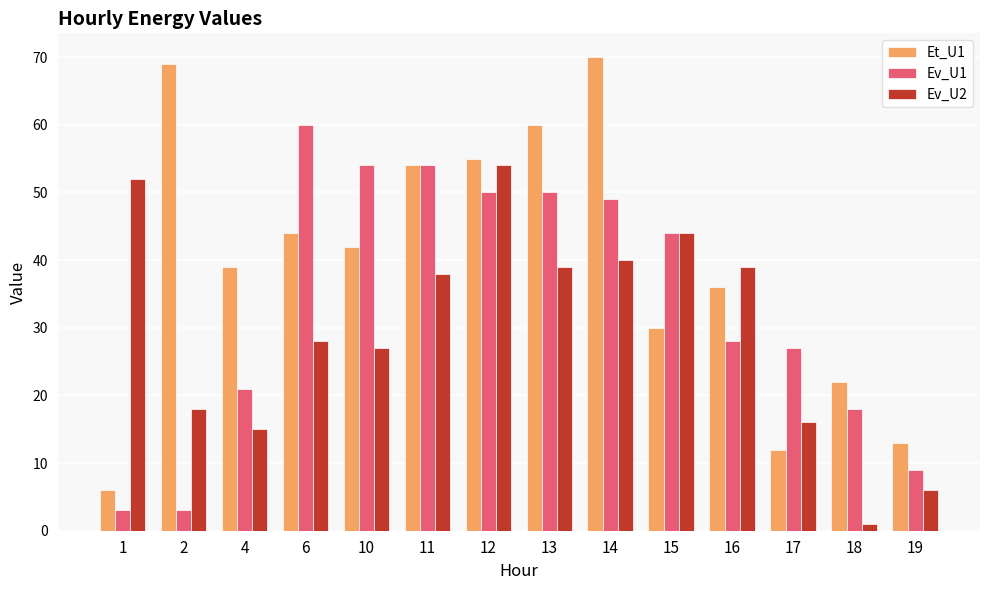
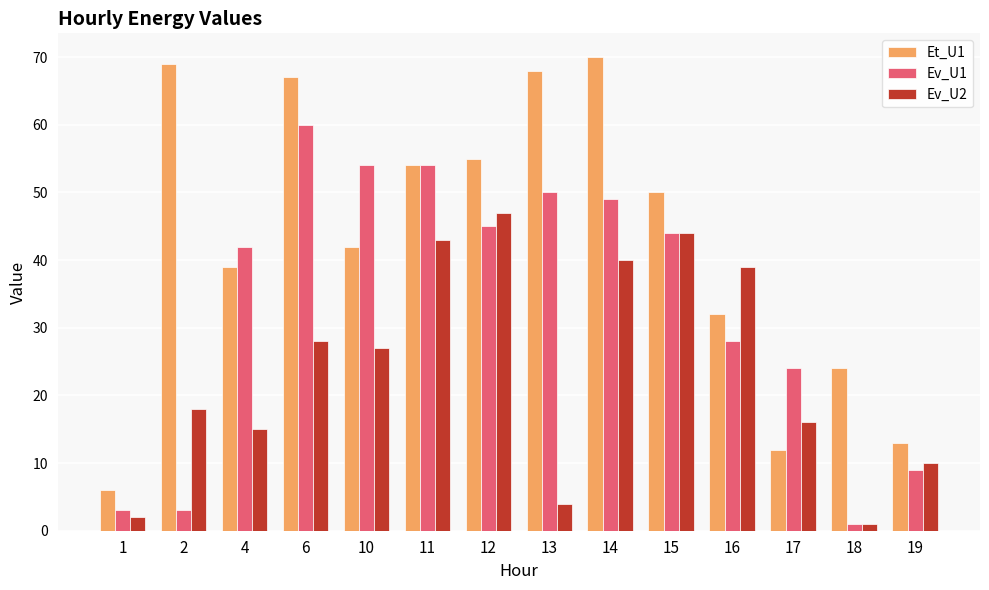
  {
    "Et_U1": {
      "1": 6,
      "2": 69,
      "4": 39,
-     "6": 44,
+     "6": 67,
      "10": 42,
      "11": 54,
      "12": 55,
-     "13": 60,
+     "13": 68,
      "14": 70,
-     "15": 30,
-     "16": 36,
+     "15": 50,
+     "16": 32,
      "17": 12,
-     "18": 22,
+     "18": 24,
      "19": 13
    },
    "Ev_U1": {
      "1": 3,
      "2": 3,
-     "4": 21,
+     "4": 42,
      "6": 60,
      "10": 54,
      "11": 54,
-     "12": 50,
+     "12": 45,
      "13": 50,
      "14": 49,
      "15": 44,
      "16": 28,
-     "17": 27,
-     "18": 18,
+     "17": 24,
+     "18": 1,
      "19": 9
    },
    "Ev_U2": {
-     "1": 52,
+     "1": 2,
      "2": 18,
      "4": 15,
      "6": 28,
      "10": 27,
-     "11": 38,
-     "12": 54,
-     "13": 39,
+     "11": 43,
+     "12": 47,
+     "13": 4,
      "14": 40,
      "15": 44,
      "16": 39,
      "17": 16,
      "18": 1,
-     "19": 6
+     "19": 10
    }
  }
